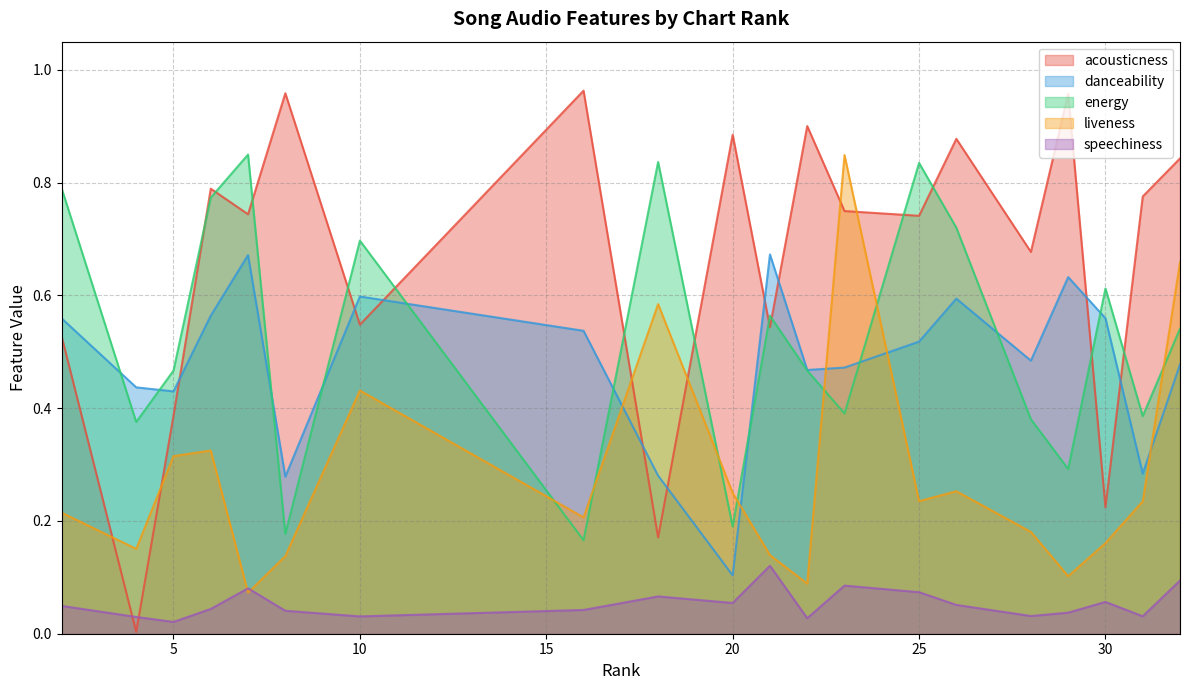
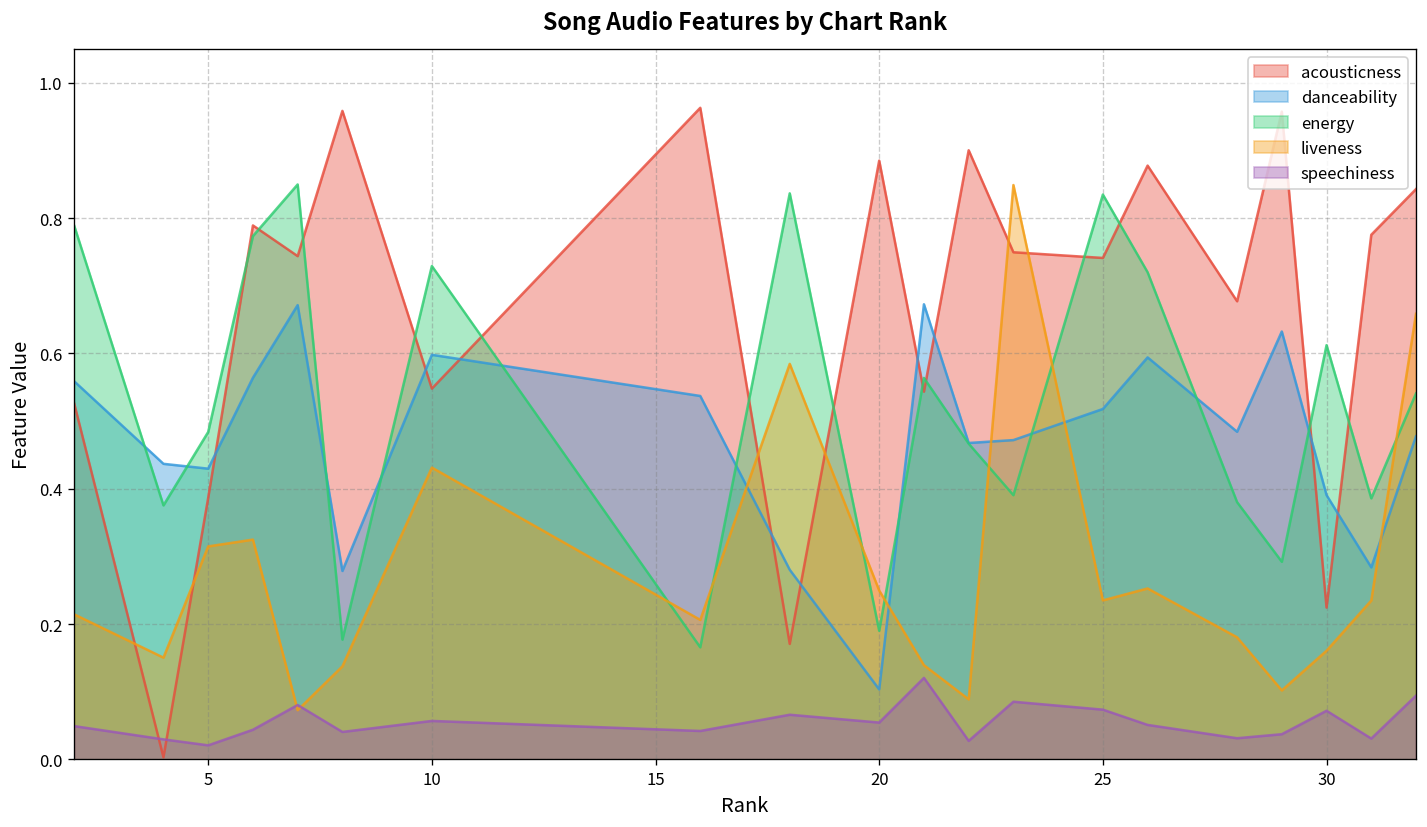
  {
    "danceability": {
      "5": 0.43,
      "10": 0.60,
      "20": 0.10,
      "25": 0.52,
-     "30": 0.56
+     "30": 0.39
    },
    "energy": {
-     "5": 0.47,
-     "10": 0.70,
+     "5": 0.48,
+     "10": 0.73,
      "20": 0.19,
      "25": 0.83,
      "30": 0.61
    },
    "speechiness": {
      "5": 0.02,
-     "10": 0.03,
+     "10": 0.06,
      "20": 0.05,
      "25": 0.07,
-     "30": 0.06
+     "30": 0.07
    }
  }
